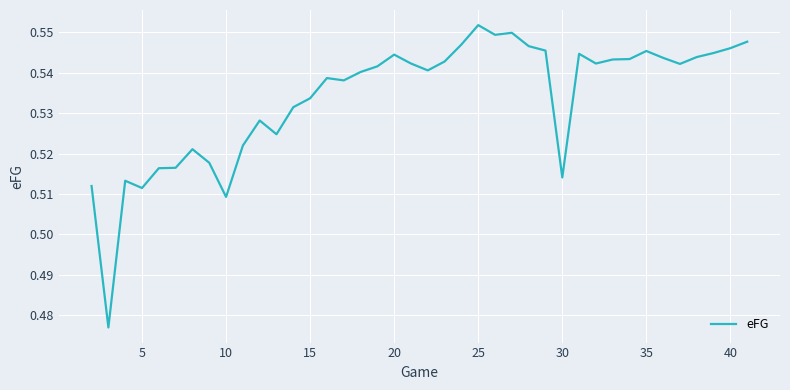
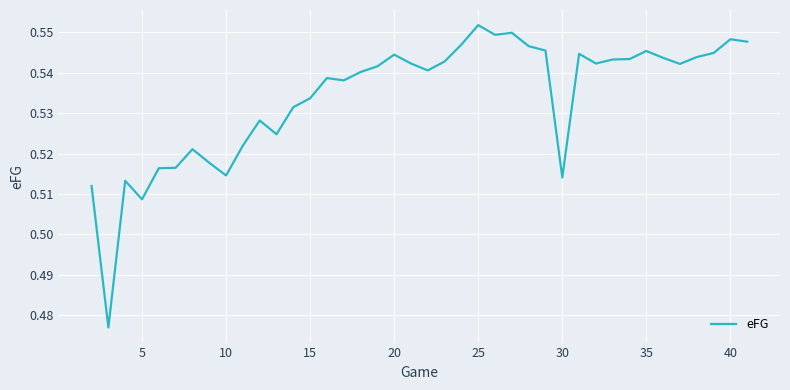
  {
-   "5": 0.512,
-   "10": 0.509,
+   "5": 0.509,
+   "10": 0.515,
    "15": 0.534,
    "20": 0.545,
    "25": 0.552,
    "30": 0.514,
    "35": 0.545,
-   "40": 0.546
+   "40": 0.548
  }
